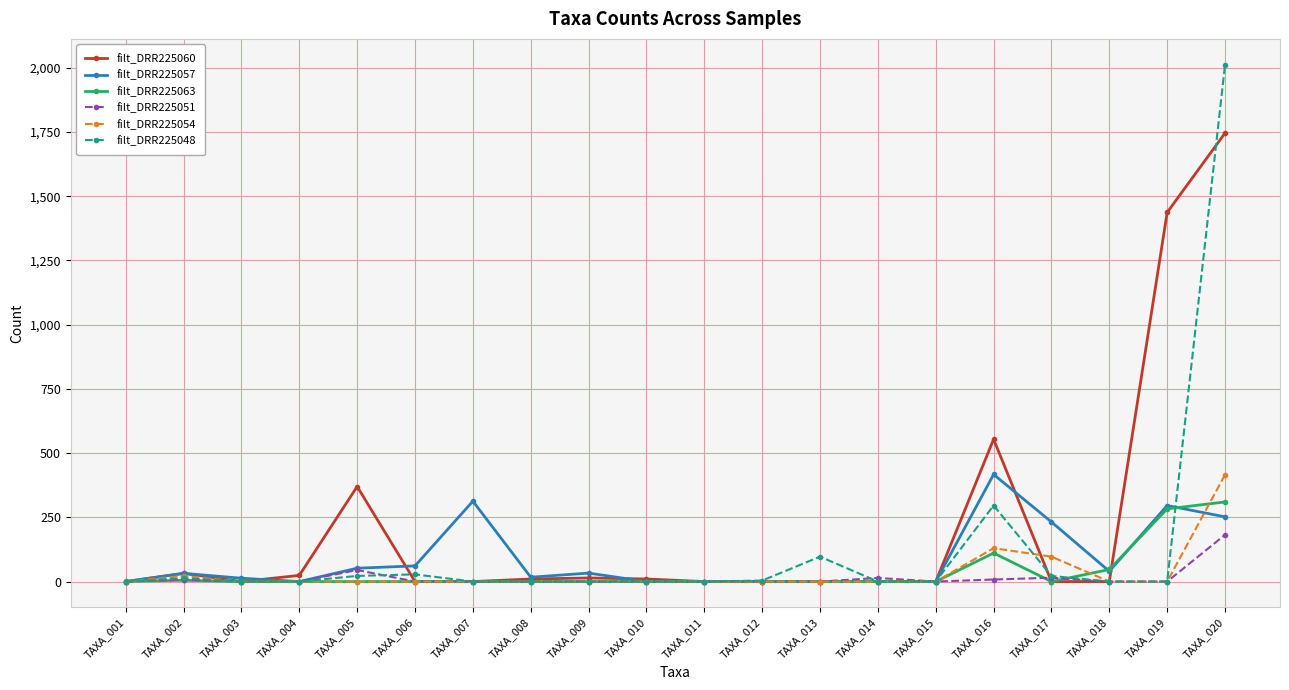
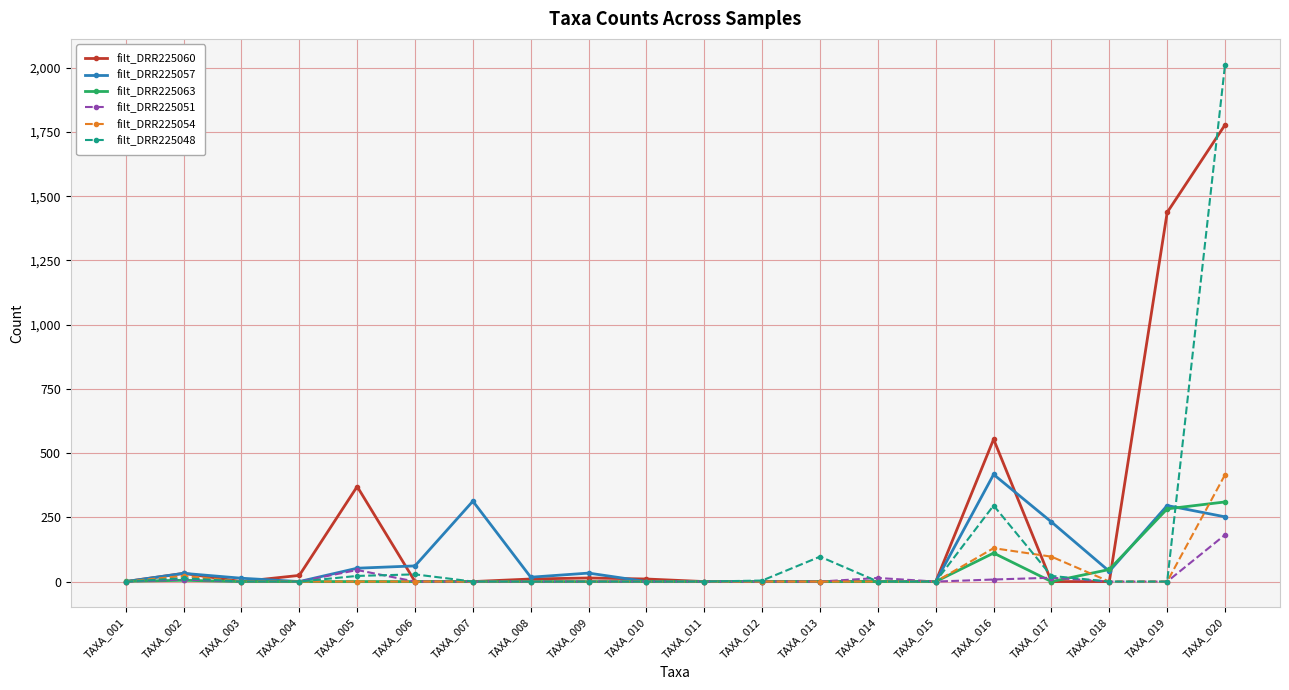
  {
    "filt_DRR225060": {
      "TAXA_004": "20",
      "TAXA_005": "370",
      "TAXA_009": "10",
      "TAXA_010": "10",
      "TAXA_016": "550",
      "TAXA_019": "1,440",
-     "TAXA_020": "1,750"
+     "TAXA_020": "1,780"
    },
    "filt_DRR225057": {
      "TAXA_003": "10",
      "TAXA_006": "60",
      "TAXA_007": "310",
      "TAXA_009": "30",
      "TAXA_016": "420",
      "TAXA_017": "230",
      "TAXA_019": "300",
      "TAXA_020": "250"
    },
    "filt_DRR225051": {
      "TAXA_014": "10",
      "TAXA_016": "10",
      "TAXA_020": "180"
    },
    "filt_DRR225054": {
      "TAXA_016": "130",
      "TAXA_017": "100",
      "TAXA_020": "420"
    }
  }
